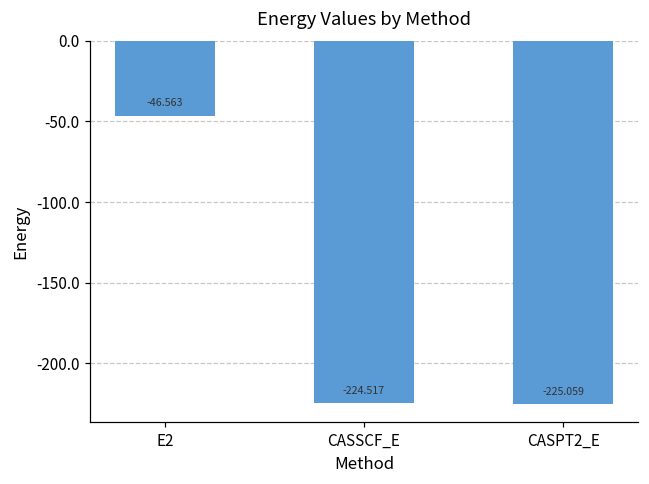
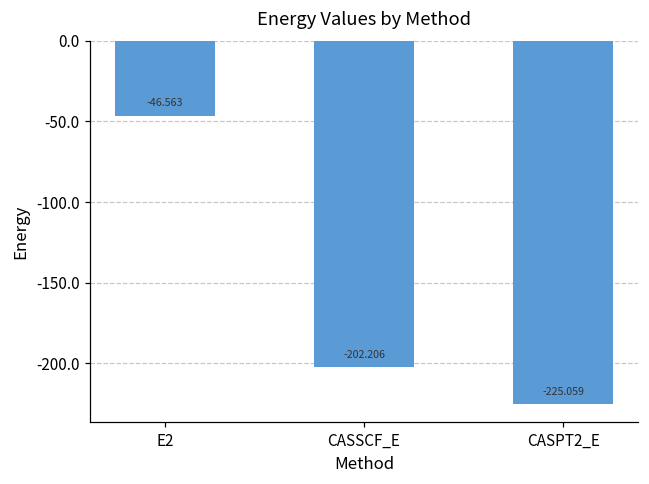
  {
    "E2": -46.563,
-   "CASSCF_E": -224.517,
+   "CASSCF_E": -202.206,
    "CASPT2_E": -225.059
  }
